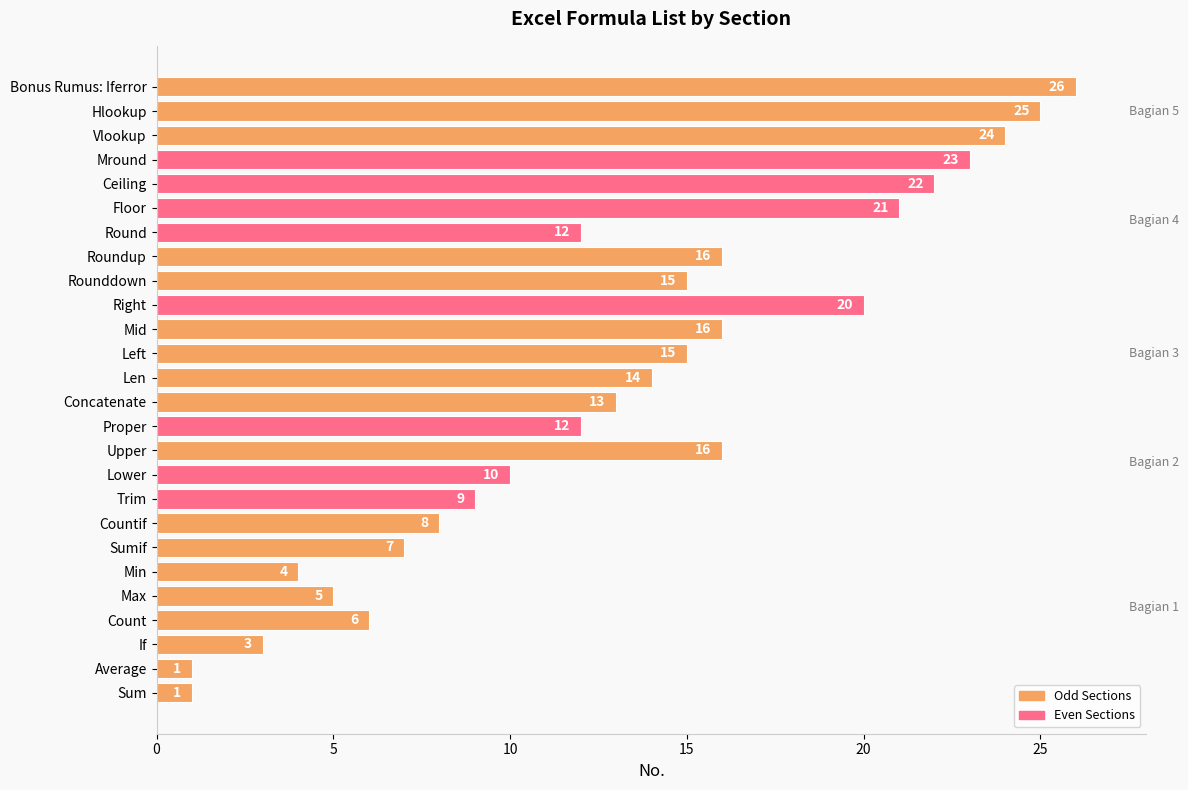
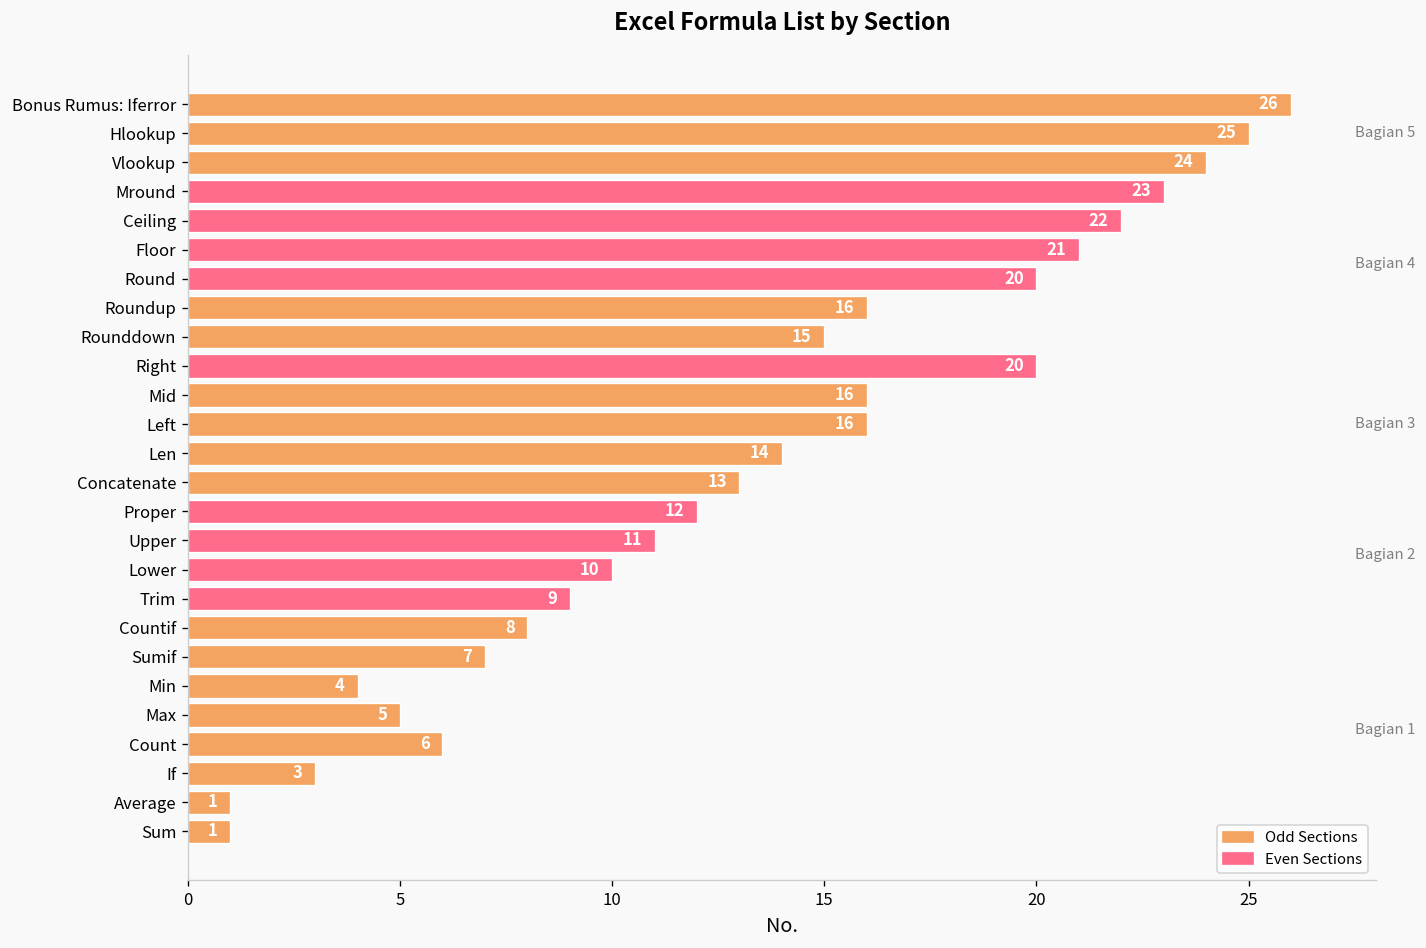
  {
    "Bonus Rumus: Iferror": 26,
    "Hlookup": 25,
    "Vlookup": 24,
    "Mround": 23,
    "Ceiling": 22,
    "Floor": 21,
-   "Round": 12,
+   "Round": 20,
    "Roundup": 16,
    "Rounddown": 15,
    "Right": 20,
    "Mid": 16,
-   "Left": 15,
+   "Left": 16,
    "Len": 14,
    "Concatenate": 13,
    "Proper": 12,
-   "Upper": 16,
+   "Upper": 11,
    "Lower": 10,
    "Trim": 9,
    "Countif": 8,
    "Sumif": 7,
    "Min": 4,
    "Max": 5,
    "Count": 6,
    "If": 3,
    "Average": 1,
    "Sum": 1
  }
